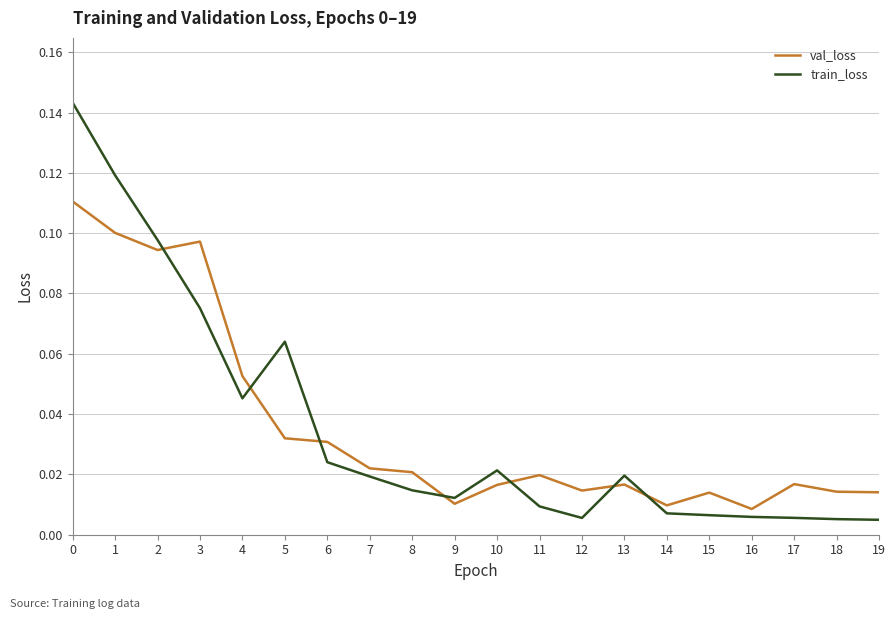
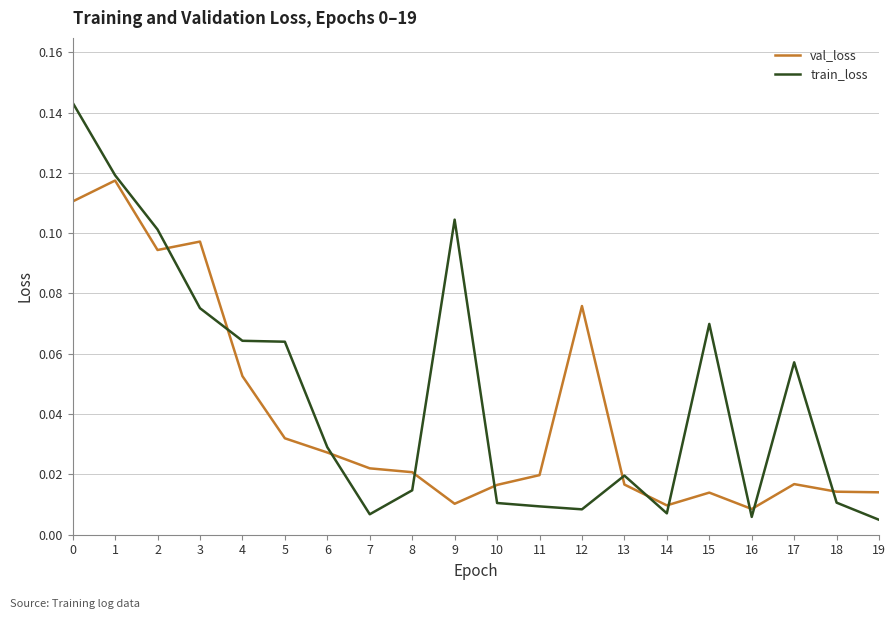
  {
    "val_loss": {
      "0": 0.111,
-     "1": 0.100,
+     "1": 0.117,
      "2": 0.094,
      "3": 0.097,
      "4": 0.053,
      "5": 0.032,
-     "6": 0.031,
+     "6": 0.027,
      "7": 0.022,
      "8": 0.021,
      "9": 0.010,
      "10": 0.017,
      "11": 0.020,
-     "12": 0.015,
+     "12": 0.076,
      "13": 0.017,
      "14": 0.010,
      "15": 0.014,
      "16": 0.009,
      "17": 0.017,
      "18": 0.014,
      "19": 0.014
    },
    "train_loss": {
      "0": 0.143,
      "1": 0.119,
-     "2": 0.098,
+     "2": 0.101,
      "3": 0.075,
-     "4": 0.045,
+     "4": 0.064,
      "5": 0.064,
-     "6": 0.024,
-     "7": 0.019,
+     "6": 0.029,
+     "7": 0.007,
      "8": 0.015,
-     "9": 0.012,
-     "10": 0.021,
+     "9": 0.104,
+     "10": 0.011,
      "11": 0.009,
-     "12": 0.006,
+     "12": 0.008,
      "13": 0.020,
      "14": 0.007,
-     "15": 0.006,
+     "15": 0.070,
      "16": 0.006,
-     "17": 0.006,
-     "18": 0.005,
+     "17": 0.057,
+     "18": 0.011,
      "19": 0.005
    }
  }
